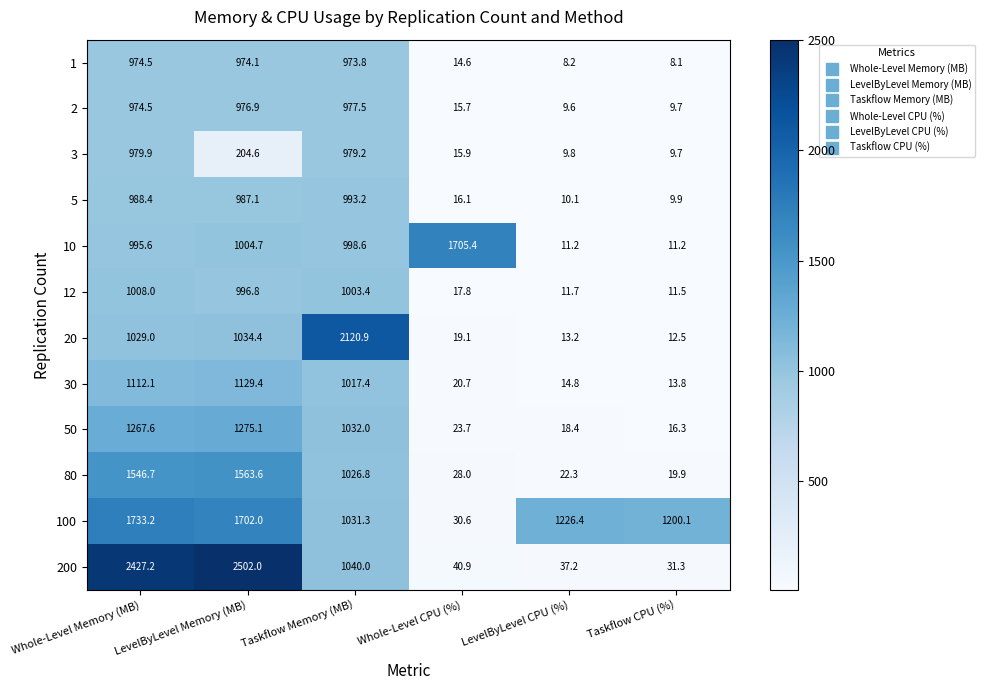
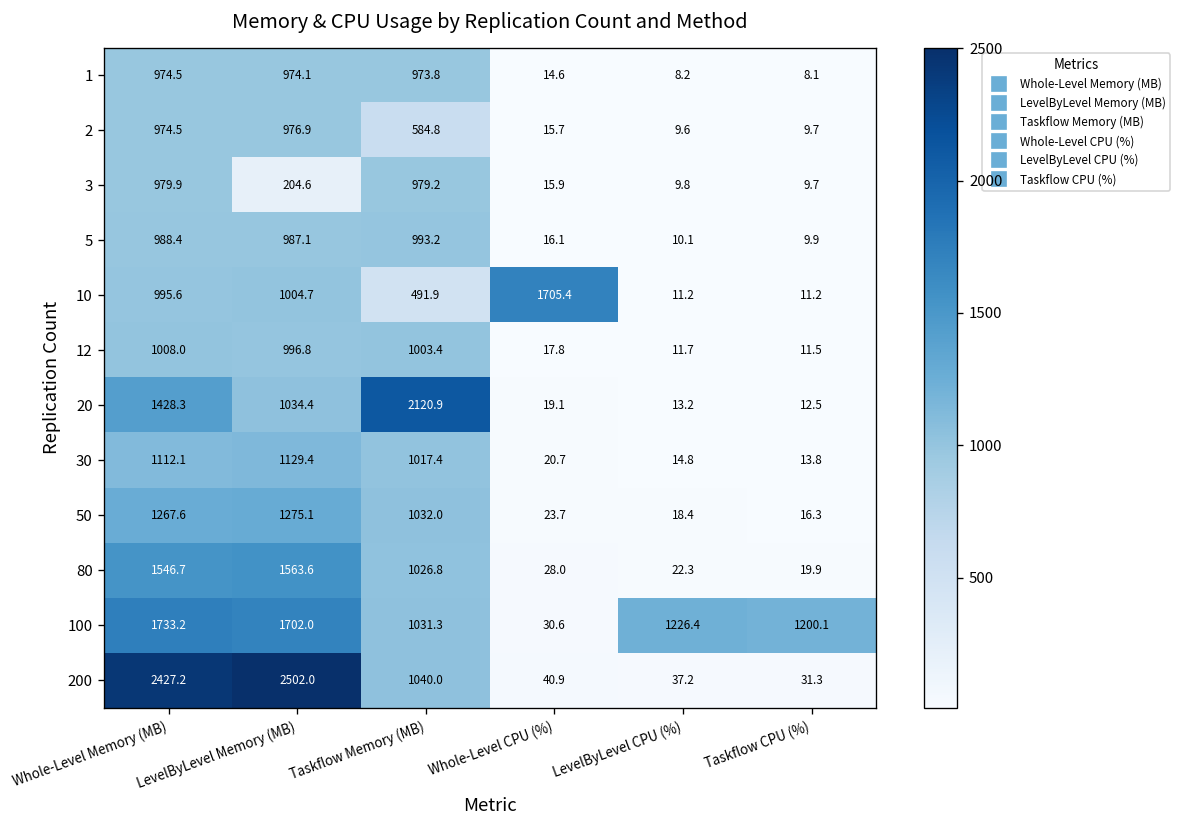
  {
    "1": {
      "Whole-Level Memory (MB)": 974.5,
      "LevelByLevel Memory (MB)": 974.1,
      "Taskflow Memory (MB)": 973.8,
      "Whole-Level CPU (%)": 14.6,
      "LevelByLevel CPU (%)": 8.2,
      "Taskflow CPU (%)": 8.1
    },
    "2": {
      "Whole-Level Memory (MB)": 974.5,
      "LevelByLevel Memory (MB)": 976.9,
-     "Taskflow Memory (MB)": 977.5,
+     "Taskflow Memory (MB)": 584.8,
      "Whole-Level CPU (%)": 15.7,
      "LevelByLevel CPU (%)": 9.6,
      "Taskflow CPU (%)": 9.7
    },
    "3": {
      "Whole-Level Memory (MB)": 979.9,
      "LevelByLevel Memory (MB)": 204.6,
      "Taskflow Memory (MB)": 979.2,
      "Whole-Level CPU (%)": 15.9,
      "LevelByLevel CPU (%)": 9.8,
      "Taskflow CPU (%)": 9.7
    },
    "5": {
      "Whole-Level Memory (MB)": 988.4,
      "LevelByLevel Memory (MB)": 987.1,
      "Taskflow Memory (MB)": 993.2,
      "Whole-Level CPU (%)": 16.1,
      "LevelByLevel CPU (%)": 10.1,
      "Taskflow CPU (%)": 9.9
    },
    "10": {
      "Whole-Level Memory (MB)": 995.6,
      "LevelByLevel Memory (MB)": 1004.7,
-     "Taskflow Memory (MB)": 998.6,
+     "Taskflow Memory (MB)": 491.9,
      "Whole-Level CPU (%)": 1705.4,
      "LevelByLevel CPU (%)": 11.2,
      "Taskflow CPU (%)": 11.2
    },
    "12": {
      "Whole-Level Memory (MB)": 1008.0,
      "LevelByLevel Memory (MB)": 996.8,
      "Taskflow Memory (MB)": 1003.4,
      "Whole-Level CPU (%)": 17.8,
      "LevelByLevel CPU (%)": 11.7,
      "Taskflow CPU (%)": 11.5
    },
    "20": {
-     "Whole-Level Memory (MB)": 1029.0,
+     "Whole-Level Memory (MB)": 1428.3,
      "LevelByLevel Memory (MB)": 1034.4,
      "Taskflow Memory (MB)": 2120.9,
      "Whole-Level CPU (%)": 19.1,
      "LevelByLevel CPU (%)": 13.2,
      "Taskflow CPU (%)": 12.5
    },
    "30": {
      "Whole-Level Memory (MB)": 1112.1,
      "LevelByLevel Memory (MB)": 1129.4,
      "Taskflow Memory (MB)": 1017.4,
      "Whole-Level CPU (%)": 20.7,
      "LevelByLevel CPU (%)": 14.8,
      "Taskflow CPU (%)": 13.8
    },
    "50": {
      "Whole-Level Memory (MB)": 1267.6,
      "LevelByLevel Memory (MB)": 1275.1,
      "Taskflow Memory (MB)": 1032.0,
      "Whole-Level CPU (%)": 23.7,
      "LevelByLevel CPU (%)": 18.4,
      "Taskflow CPU (%)": 16.3
    },
    "80": {
      "Whole-Level Memory (MB)": 1546.7,
      "LevelByLevel Memory (MB)": 1563.6,
      "Taskflow Memory (MB)": 1026.8,
      "Whole-Level CPU (%)": 28.0,
      "LevelByLevel CPU (%)": 22.3,
      "Taskflow CPU (%)": 19.9
    },
    "100": {
      "Whole-Level Memory (MB)": 1733.2,
      "LevelByLevel Memory (MB)": 1702.0,
      "Taskflow Memory (MB)": 1031.3,
      "Whole-Level CPU (%)": 30.6,
      "LevelByLevel CPU (%)": 1226.4,
      "Taskflow CPU (%)": 1200.1
    },
    "200": {
      "Whole-Level Memory (MB)": 2427.2,
      "LevelByLevel Memory (MB)": 2502.0,
      "Taskflow Memory (MB)": 1040.0,
      "Whole-Level CPU (%)": 40.9,
      "LevelByLevel CPU (%)": 37.2,
      "Taskflow CPU (%)": 31.3
    }
  }
